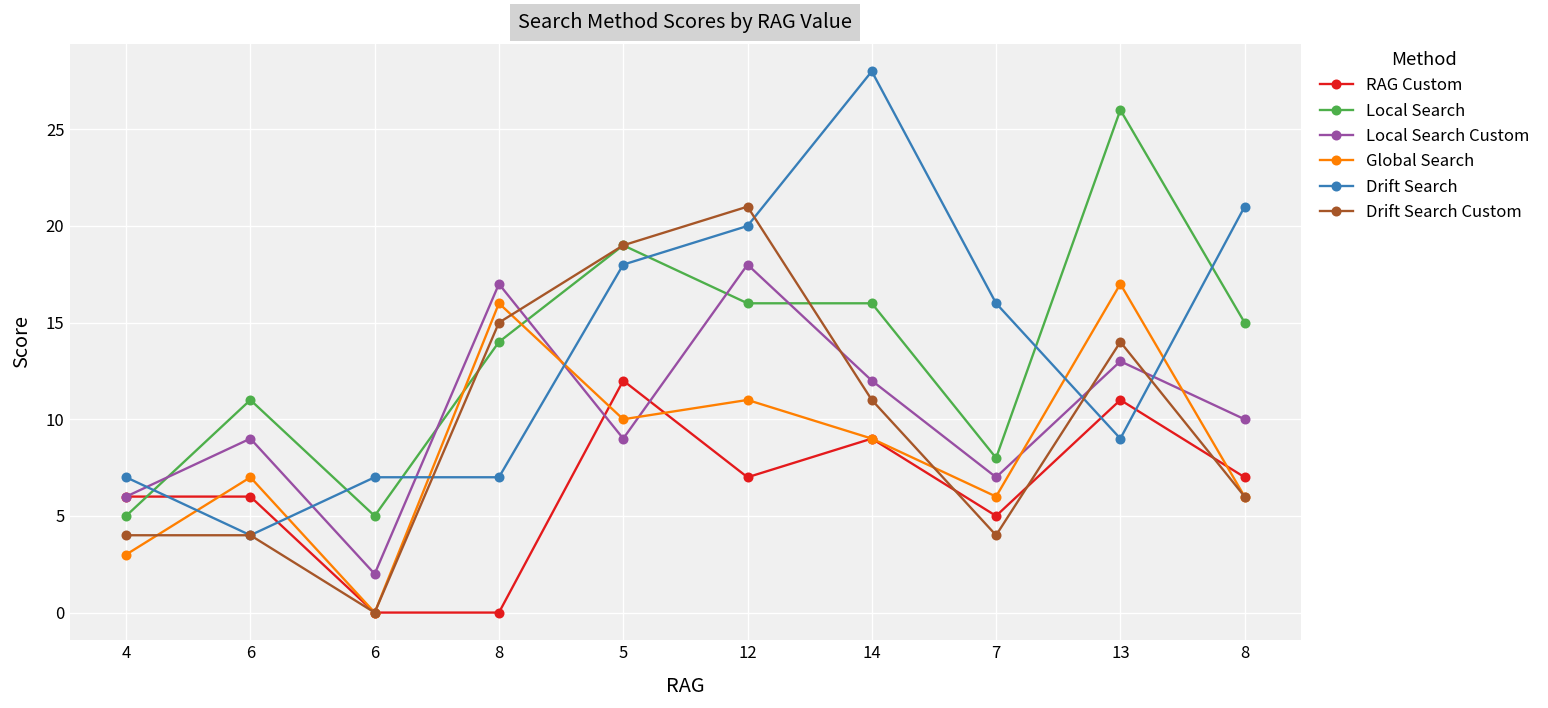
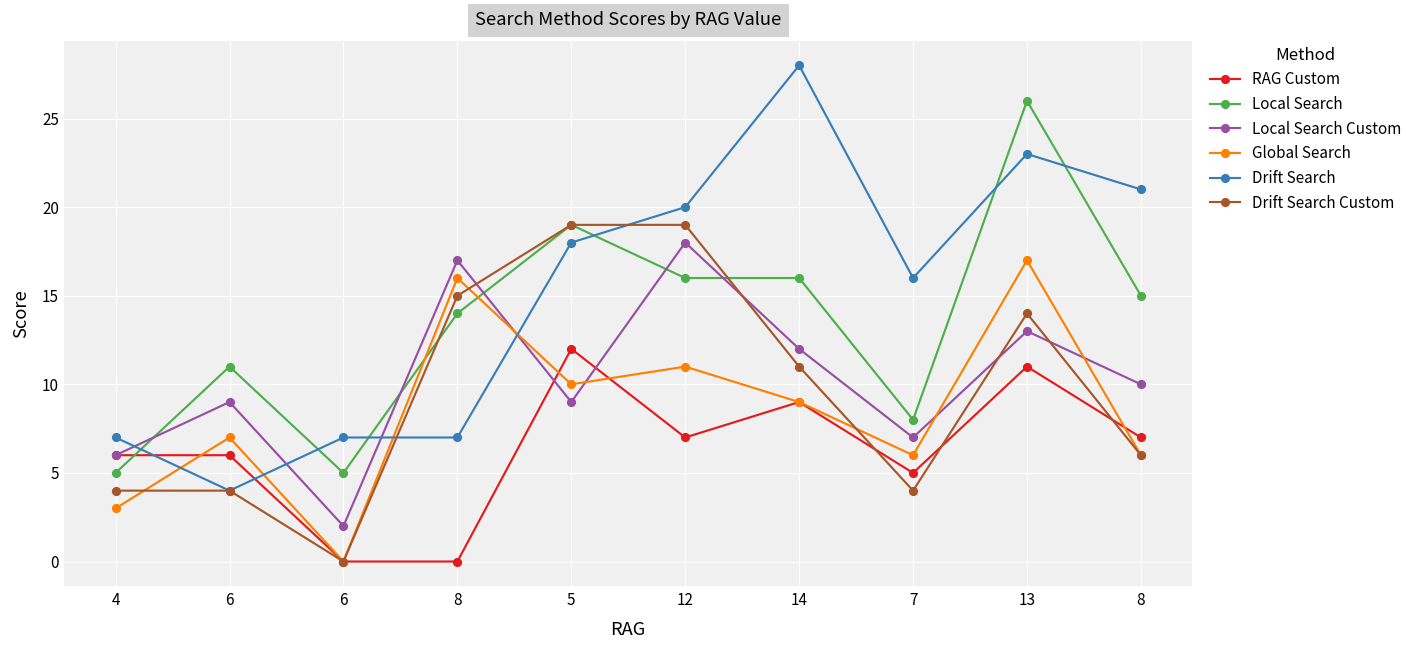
  {
    "RAG Custom": {
      "5": 12,
      "12": 7,
      "7": 5,
      "13": 11
    },
    "Local Search": {
      "4": 5,
      "12": 16,
      "14": 16,
      "7": 8,
      "13": 26
    },
    "Local Search Custom": {
      "5": 9,
      "12": 18,
      "14": 12,
      "7": 7,
      "13": 13
    },
    "Global Search": {
      "4": 3,
      "5": 10,
      "12": 11,
      "7": 6,
      "13": 17
    },
    "Drift Search": {
      "4": 7,
      "5": 18,
      "12": 20,
      "14": 28,
      "7": 16,
-     "13": 9
+     "13": 23
    },
    "Drift Search Custom": {
      "4": 4,
-     "12": 21,
+     "12": 19,
      "14": 11,
      "7": 4,
      "13": 14
    }
  }
